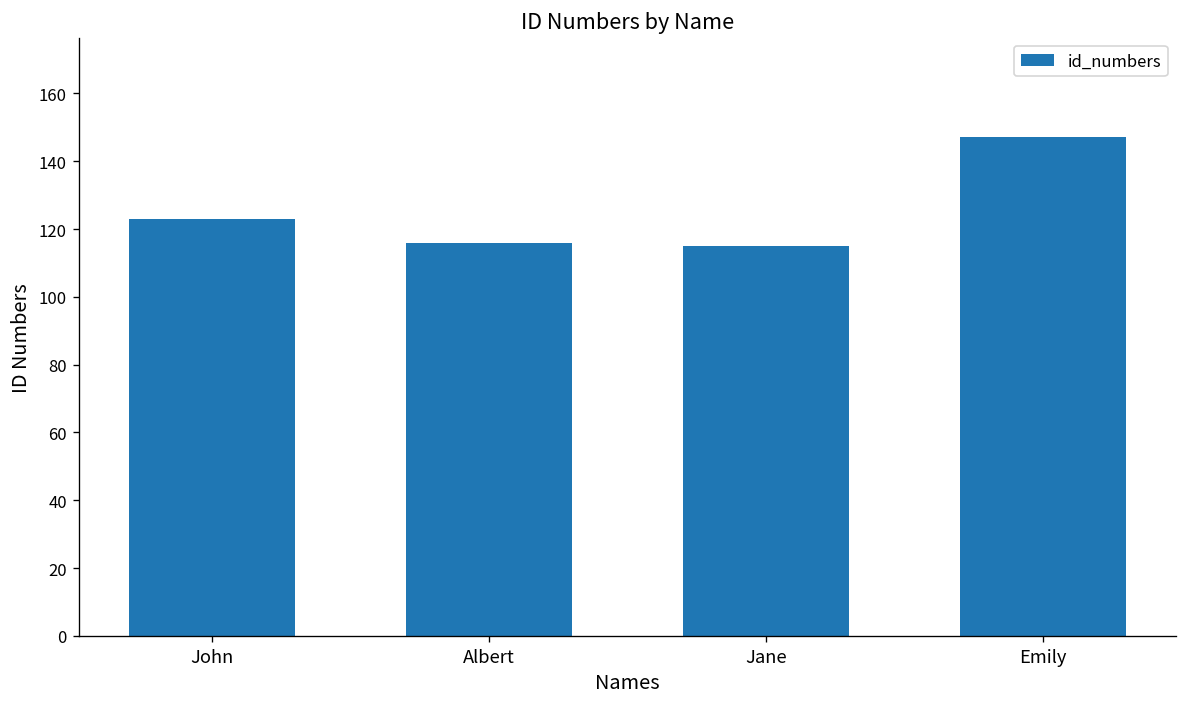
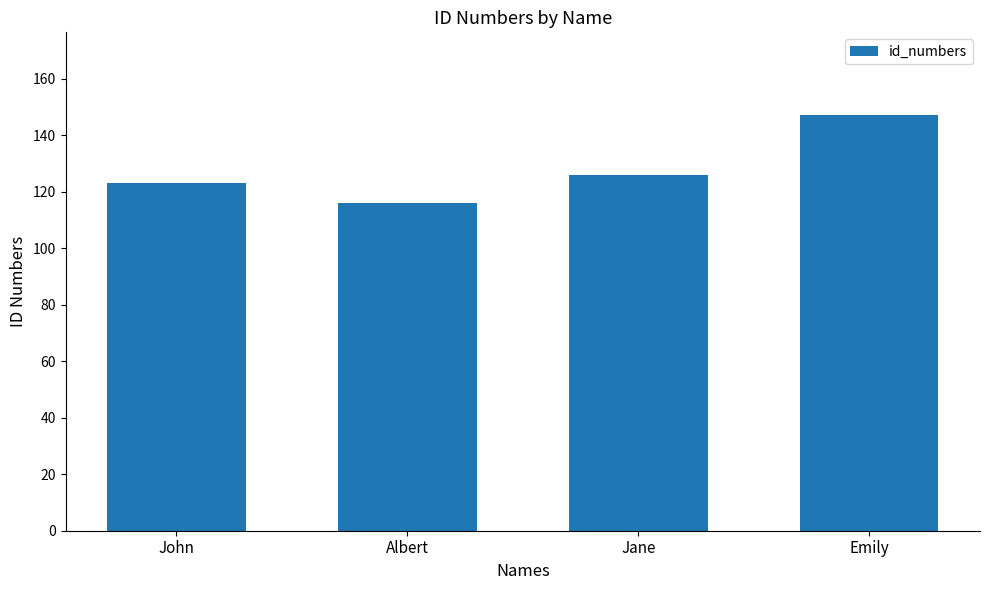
  {
    "John": 123,
    "Albert": 116,
-   "Jane": 115,
+   "Jane": 126,
    "Emily": 147
  }
